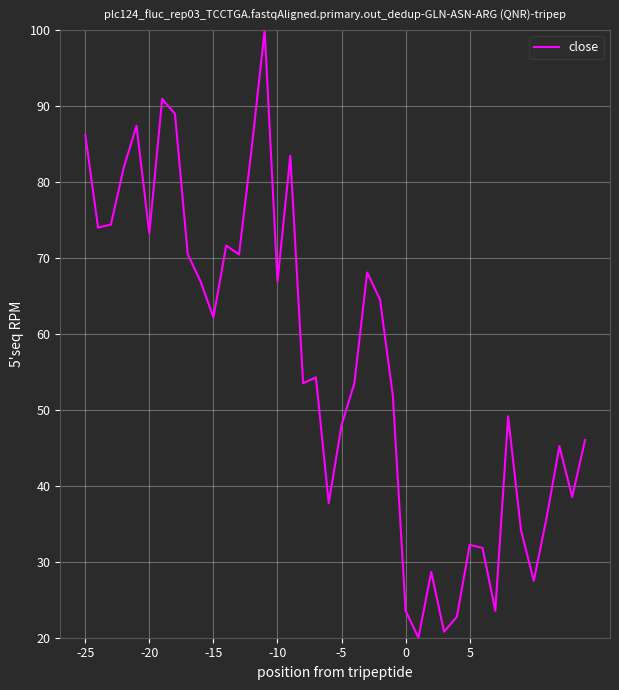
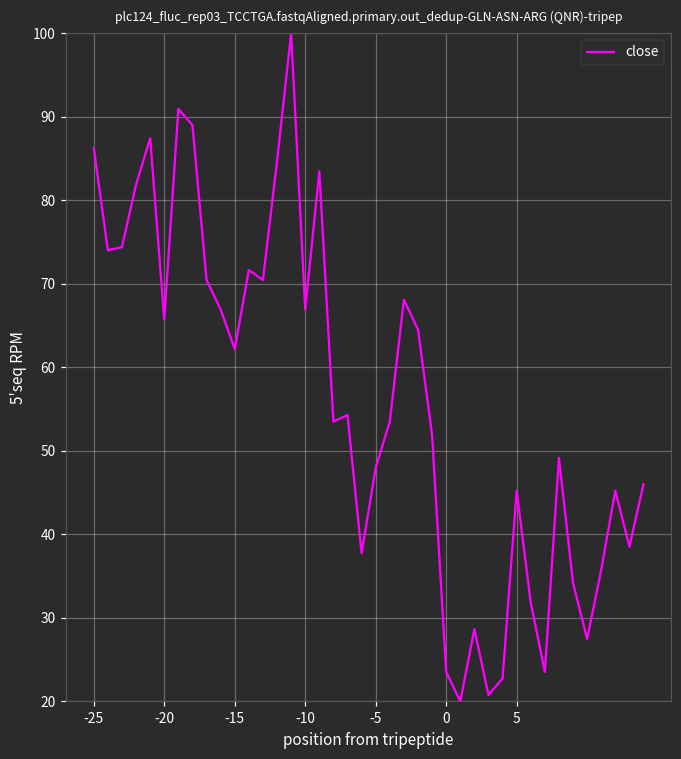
  {
    "-25": 86,
-   "-20": 73,
+   "-20": 66,
    "-15": 62,
    "-10": 67,
    "-5": 48,
    "0": 24,
-   "5": 32
+   "5": 45
  }
